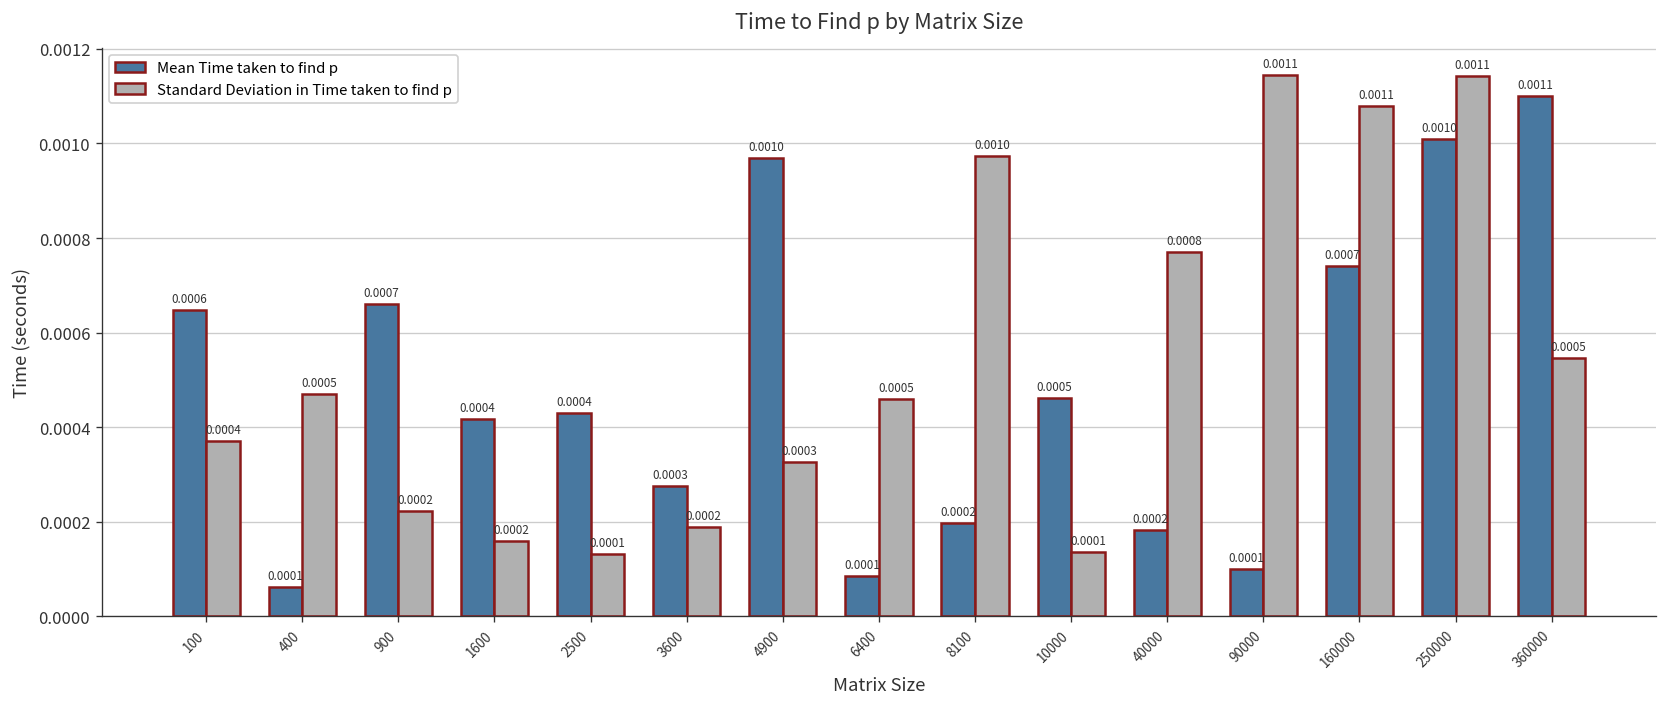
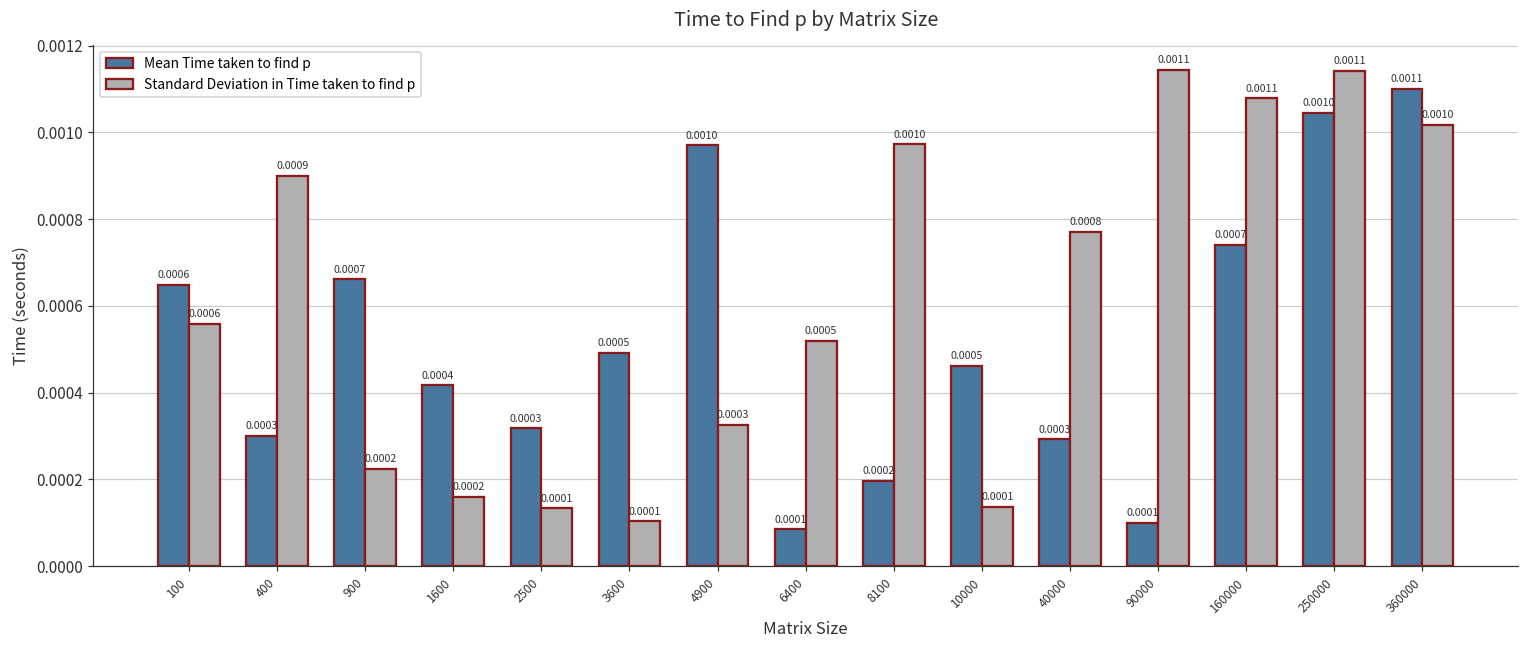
  {
    "Mean Time taken to find p": {
      "100": 0.0006,
-     "400": 0.0001,
+     "400": 0.0003,
      "900": 0.0007,
      "1600": 0.0004,
-     "2500": 0.0004,
-     "3600": 0.0003,
+     "2500": 0.0003,
+     "3600": 0.0005,
      "4900": 0.0010,
      "6400": 0.0001,
      "8100": 0.0002,
      "10000": 0.0005,
-     "40000": 0.0002,
+     "40000": 0.0003,
      "90000": 0.0001,
      "160000": 0.0007,
-     "250000": 0.00101,
+     "250000": 0.00105,
      "360000": 0.0011
    },
    "Standard Deviation in Time taken to find p": {
-     "100": 0.0004,
-     "400": 0.0005,
+     "100": 0.0006,
+     "400": 0.0009,
      "900": 0.0002,
      "1600": 0.0002,
      "2500": 0.0001,
-     "3600": 0.0002,
+     "3600": 0.0001,
      "4900": 0.0003,
-     "6400": 0.00046,
+     "6400": 0.00052,
      "8100": 0.0010,
      "10000": 0.0001,
      "40000": 0.0008,
      "90000": 0.0011,
      "160000": 0.0011,
      "250000": 0.0011,
-     "360000": 0.0005
+     "360000": 0.0010
    }
  }
